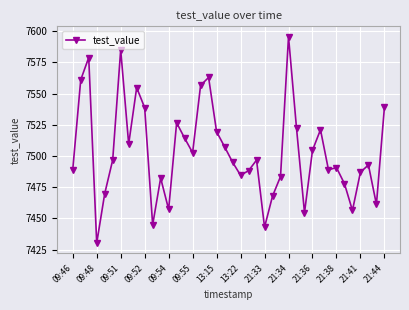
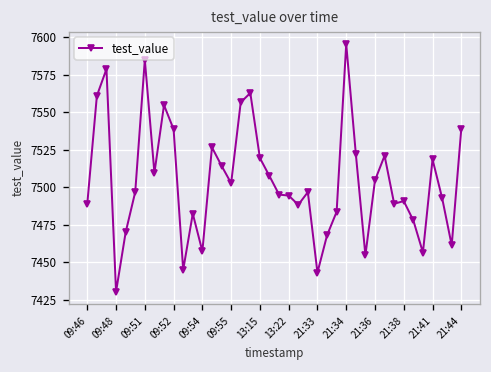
  {
    "09:46": 7489,
    "09:48": 7430,
    "13:15": 7520,
-   "13:22": 7485,
+   "13:22": 7494,
    "21:38": 7491,
-   "21:41": 7487,
+   "21:41": 7519,
    "21:44": 7539
  }
